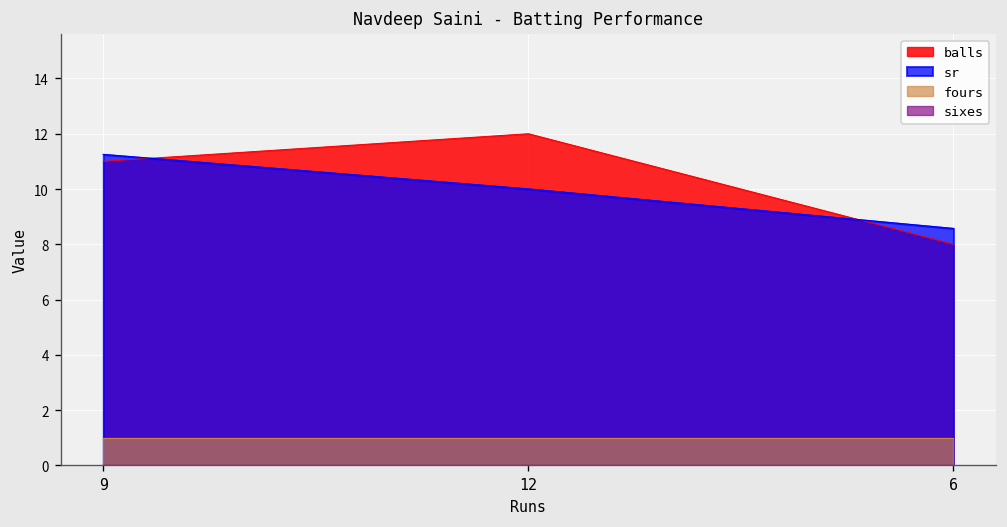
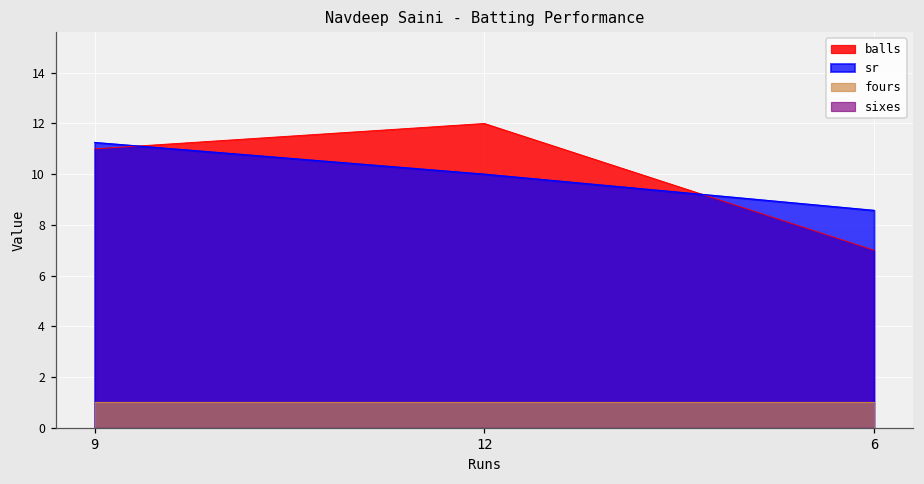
  {
    "balls": {
      "9": 11,
      "12": 12,
-     "6": 8
+     "6": 7
    },
    "sr": {
      "9": 11.3,
      "12": 10,
      "6": 8.6
    },
    "fours": {
      "9": 1,
      "12": 1,
      "6": 1
    },
    "sixes": {
      "9": 0,
      "12": 0,
      "6": 0
    }
  }
